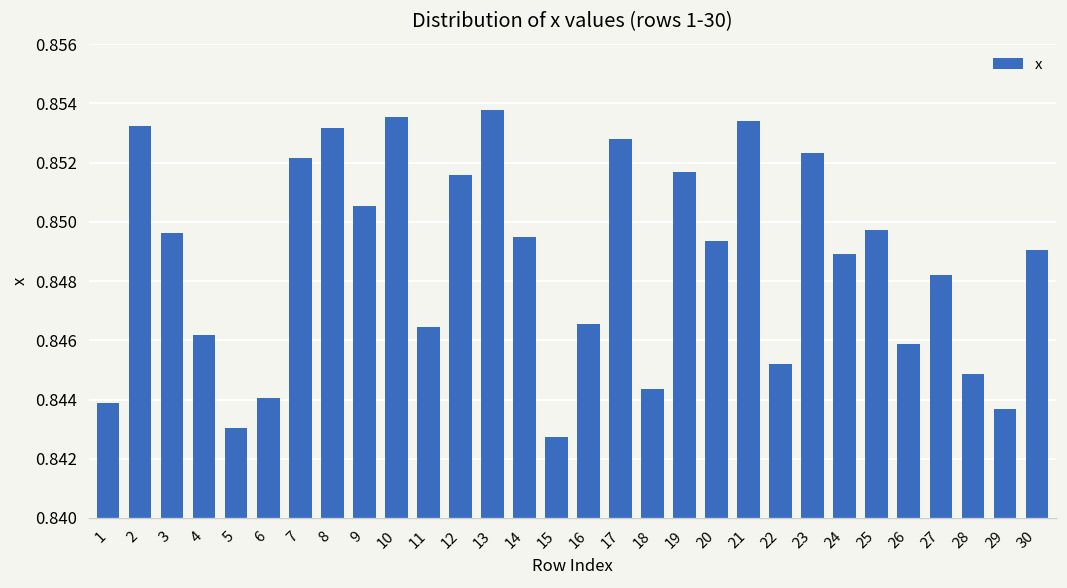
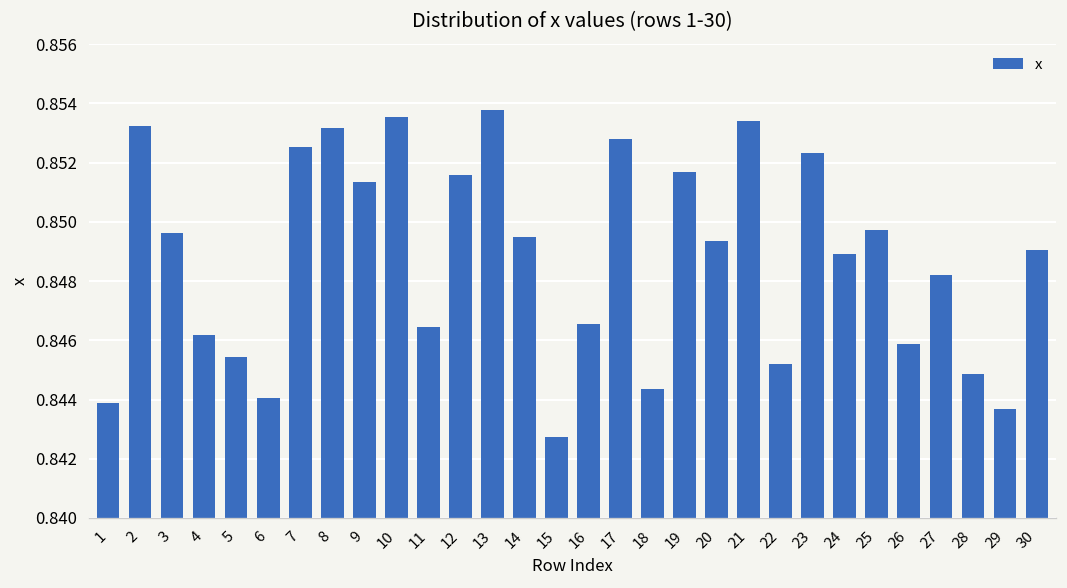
  {
    "1": 0.8439,
    "2": 0.8533,
    "3": 0.8496,
    "4": 0.8462,
-   "5": 0.8430,
+   "5": 0.8454,
    "6": 0.8440,
-   "7": 0.8521,
+   "7": 0.8525,
    "8": 0.8532,
-   "9": 0.8505,
+   "9": 0.8514,
    "10": 0.8535,
    "11": 0.8465,
    "12": 0.8516,
    "13": 0.8538,
    "14": 0.8495,
    "15": 0.8427,
    "16": 0.8466,
    "17": 0.8528,
    "18": 0.8444,
    "19": 0.8517,
    "20": 0.8494,
    "21": 0.8534,
    "22": 0.8452,
    "23": 0.8523,
    "24": 0.8489,
    "25": 0.8497,
    "26": 0.8459,
    "27": 0.8482,
    "28": 0.8449,
    "29": 0.8437,
    "30": 0.8491
  }
